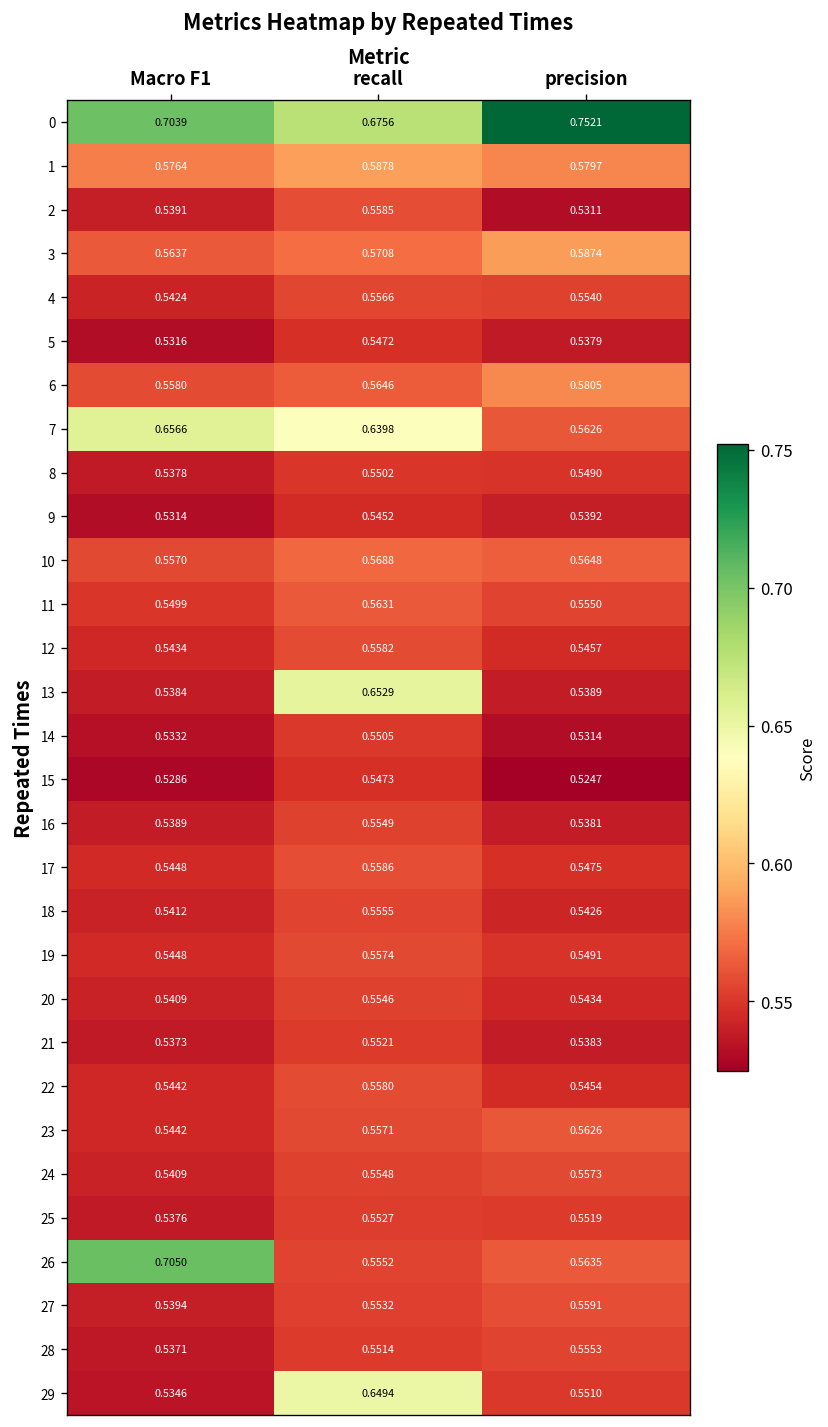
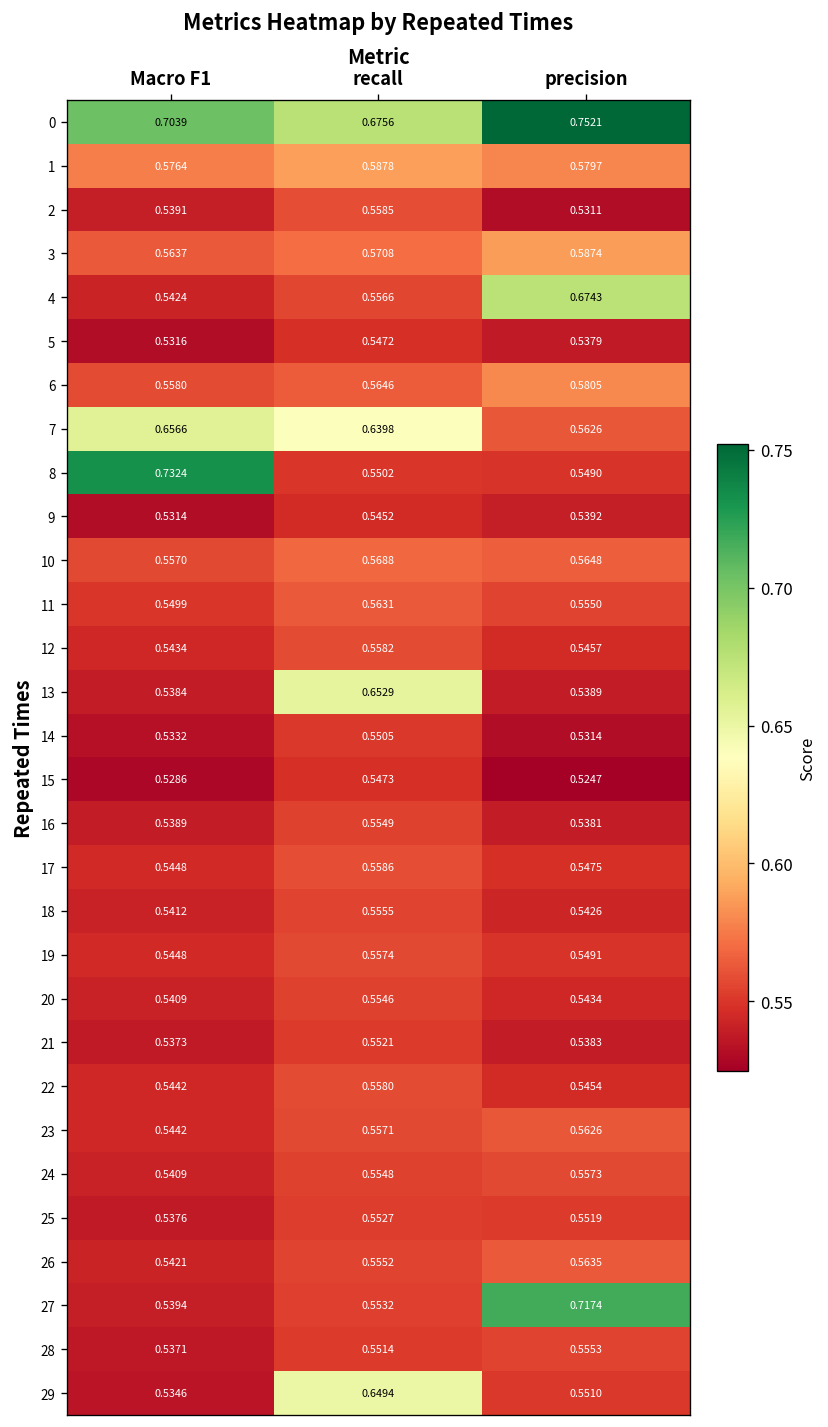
  {
    "0": {
      "Macro F1": 0.7039,
      "recall": 0.6756,
      "precision": 0.7521
    },
    "1": {
      "Macro F1": 0.5764,
      "recall": 0.5878,
      "precision": 0.5797
    },
    "2": {
      "Macro F1": 0.5391,
      "recall": 0.5585,
      "precision": 0.5311
    },
    "3": {
      "Macro F1": 0.5637,
      "recall": 0.5708,
      "precision": 0.5874
    },
    "4": {
      "Macro F1": 0.5424,
      "recall": 0.5566,
-     "precision": 0.5540
+     "precision": 0.6743
    },
    "5": {
      "Macro F1": 0.5316,
      "recall": 0.5472,
      "precision": 0.5379
    },
    "6": {
      "Macro F1": 0.5580,
      "recall": 0.5646,
      "precision": 0.5805
    },
    "7": {
      "Macro F1": 0.6566,
      "recall": 0.6398,
      "precision": 0.5626
    },
    "8": {
-     "Macro F1": 0.5378,
+     "Macro F1": 0.7324,
      "recall": 0.5502,
      "precision": 0.5490
    },
    "9": {
      "Macro F1": 0.5314,
      "recall": 0.5452,
      "precision": 0.5392
    },
    "10": {
      "Macro F1": 0.5570,
      "recall": 0.5688,
      "precision": 0.5648
    },
    "11": {
      "Macro F1": 0.5499,
      "recall": 0.5631,
      "precision": 0.5550
    },
    "12": {
      "Macro F1": 0.5434,
      "recall": 0.5582,
      "precision": 0.5457
    },
    "13": {
      "Macro F1": 0.5384,
      "recall": 0.6529,
      "precision": 0.5389
    },
    "14": {
      "Macro F1": 0.5332,
      "recall": 0.5505,
      "precision": 0.5314
    },
    "15": {
      "Macro F1": 0.5286,
      "recall": 0.5473,
      "precision": 0.5247
    },
    "16": {
      "Macro F1": 0.5389,
      "recall": 0.5549,
      "precision": 0.5381
    },
    "17": {
      "Macro F1": 0.5448,
      "recall": 0.5586,
      "precision": 0.5475
    },
    "18": {
      "Macro F1": 0.5412,
      "recall": 0.5555,
      "precision": 0.5426
    },
    "19": {
      "Macro F1": 0.5448,
      "recall": 0.5574,
      "precision": 0.5491
    },
    "20": {
      "Macro F1": 0.5409,
      "recall": 0.5546,
      "precision": 0.5434
    },
    "21": {
      "Macro F1": 0.5373,
      "recall": 0.5521,
      "precision": 0.5383
    },
    "22": {
      "Macro F1": 0.5442,
      "recall": 0.5580,
      "precision": 0.5454
    },
    "23": {
      "Macro F1": 0.5442,
      "recall": 0.5571,
      "precision": 0.5626
    },
    "24": {
      "Macro F1": 0.5409,
      "recall": 0.5548,
      "precision": 0.5573
    },
    "25": {
      "Macro F1": 0.5376,
      "recall": 0.5527,
      "precision": 0.5519
    },
    "26": {
-     "Macro F1": 0.7050,
+     "Macro F1": 0.5421,
      "recall": 0.5552,
      "precision": 0.5635
    },
    "27": {
      "Macro F1": 0.5394,
      "recall": 0.5532,
-     "precision": 0.5591
+     "precision": 0.7174
    },
    "28": {
      "Macro F1": 0.5371,
      "recall": 0.5514,
      "precision": 0.5553
    },
    "29": {
      "Macro F1": 0.5346,
      "recall": 0.6494,
      "precision": 0.5510
    }
  }
